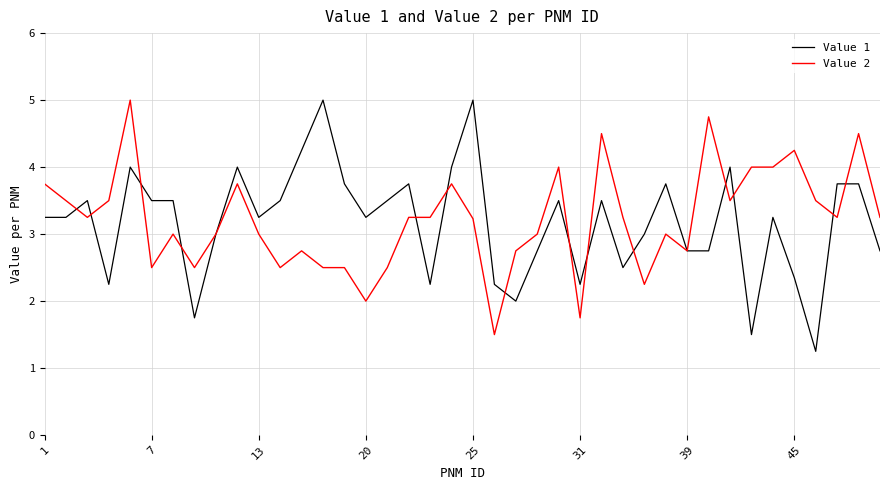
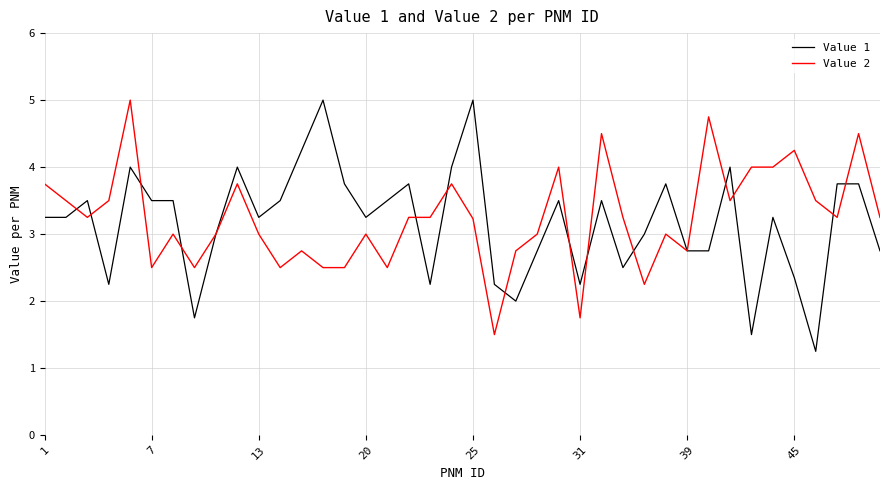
  {
    "Value 1": {
      "20": 3.3,
      "25": 5,
      "45": 2.4
    },
    "Value 2": {
-     "20": 2,
+     "20": 3,
      "25": 3.2,
      "45": 4.3
    }
  }
